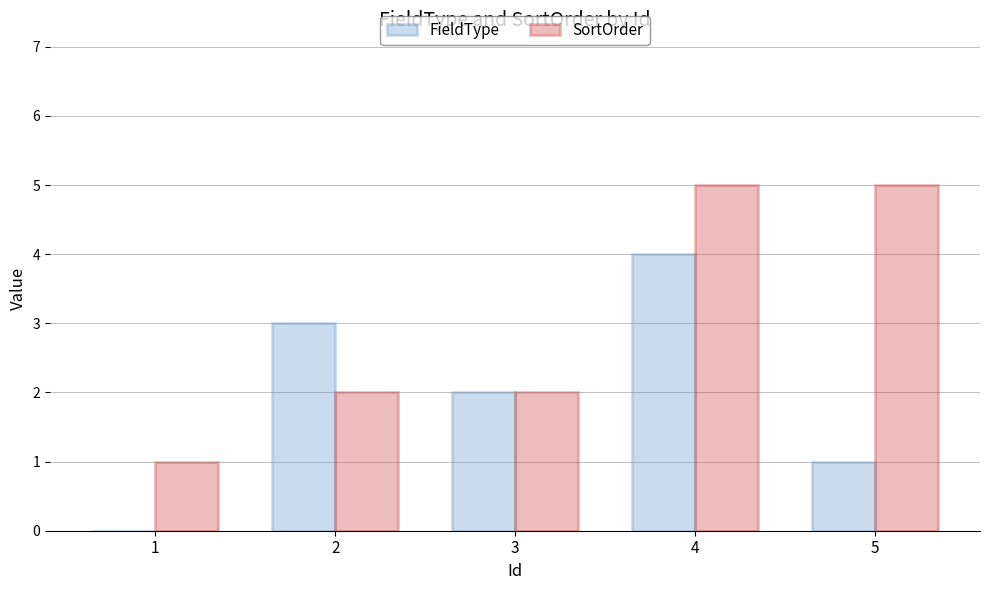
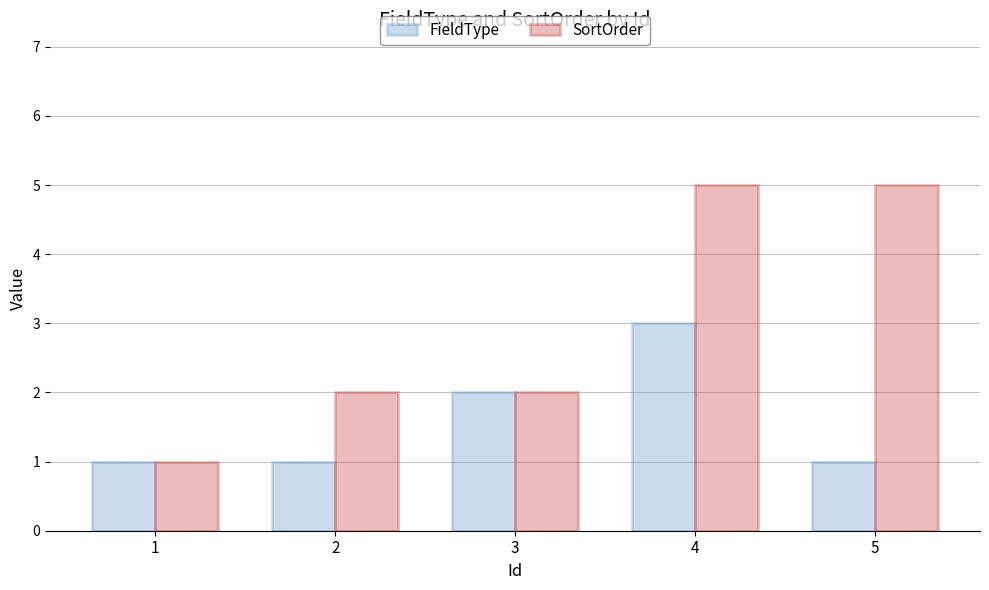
  {
    "FieldType": {
-     "1": 0,
-     "2": 3,
+     "1": 1,
+     "2": 1,
      "3": 2,
-     "4": 4,
+     "4": 3,
      "5": 1
    },
    "SortOrder": {
      "1": 1,
      "2": 2,
      "3": 2,
      "4": 5,
      "5": 5
    }
  }
